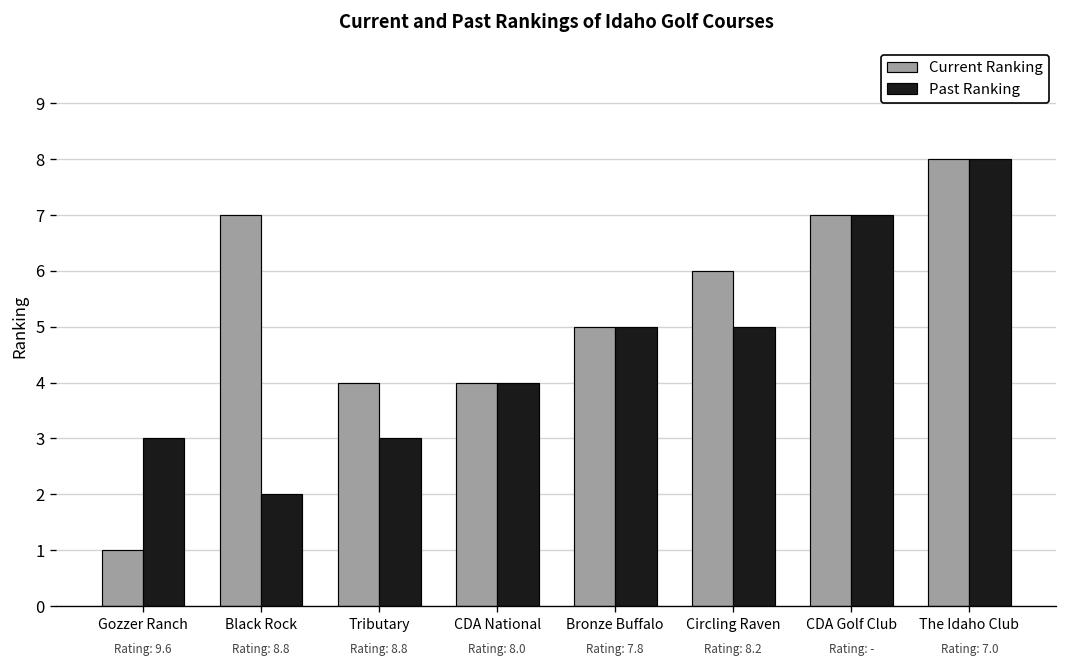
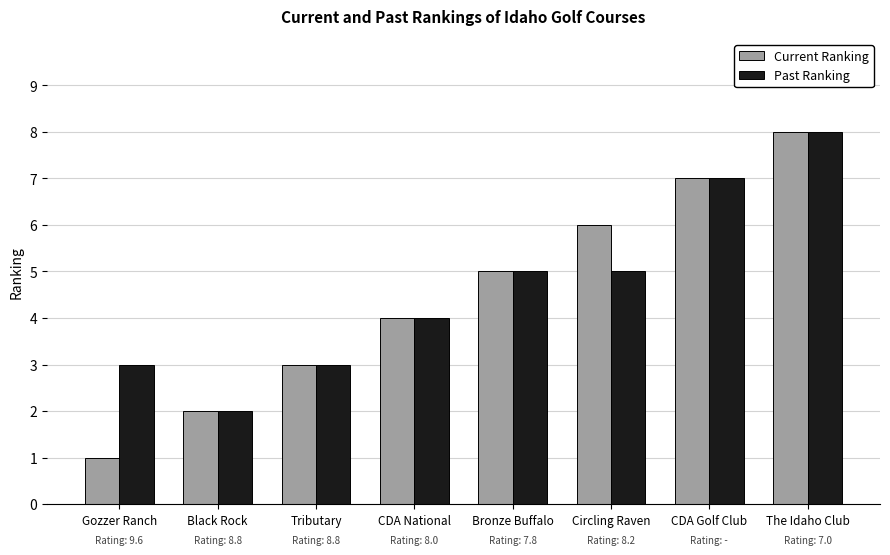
  {
    "Current Ranking": {
      "Gozzer Ranch": 1,
-     "Black Rock": 7,
-     "Tributary": 4,
+     "Black Rock": 2,
+     "Tributary": 3,
      "CDA National": 4,
      "Bronze Buffalo": 5,
      "Circling Raven": 6,
      "CDA Golf Club": 7,
      "The Idaho Club": 8
    },
    "Past Ranking": {
      "Gozzer Ranch": 3,
      "Black Rock": 2,
      "Tributary": 3,
      "CDA National": 4,
      "Bronze Buffalo": 5,
      "Circling Raven": 5,
      "CDA Golf Club": 7,
      "The Idaho Club": 8
    }
  }
